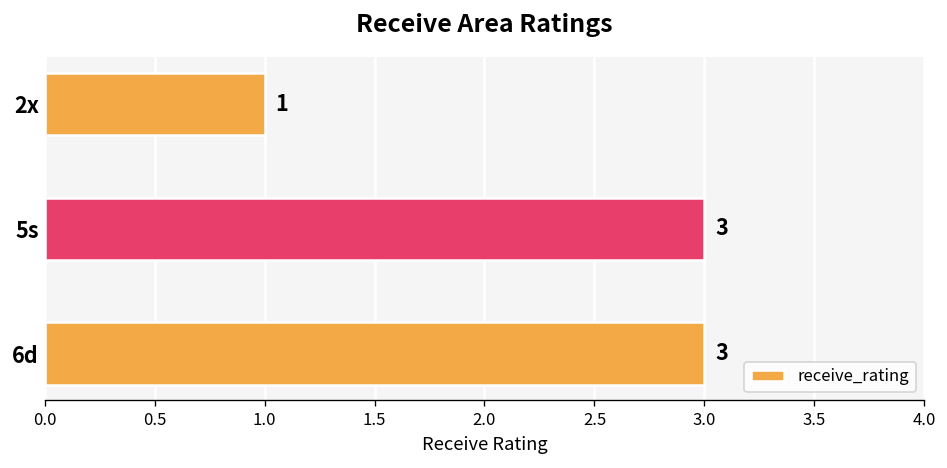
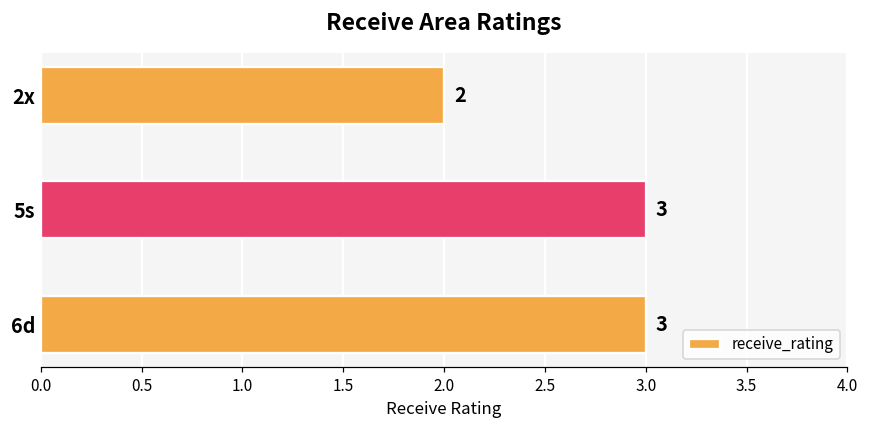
  {
-   "2x": 1,
+   "2x": 2,
    "5s": 3,
    "6d": 3
  }
